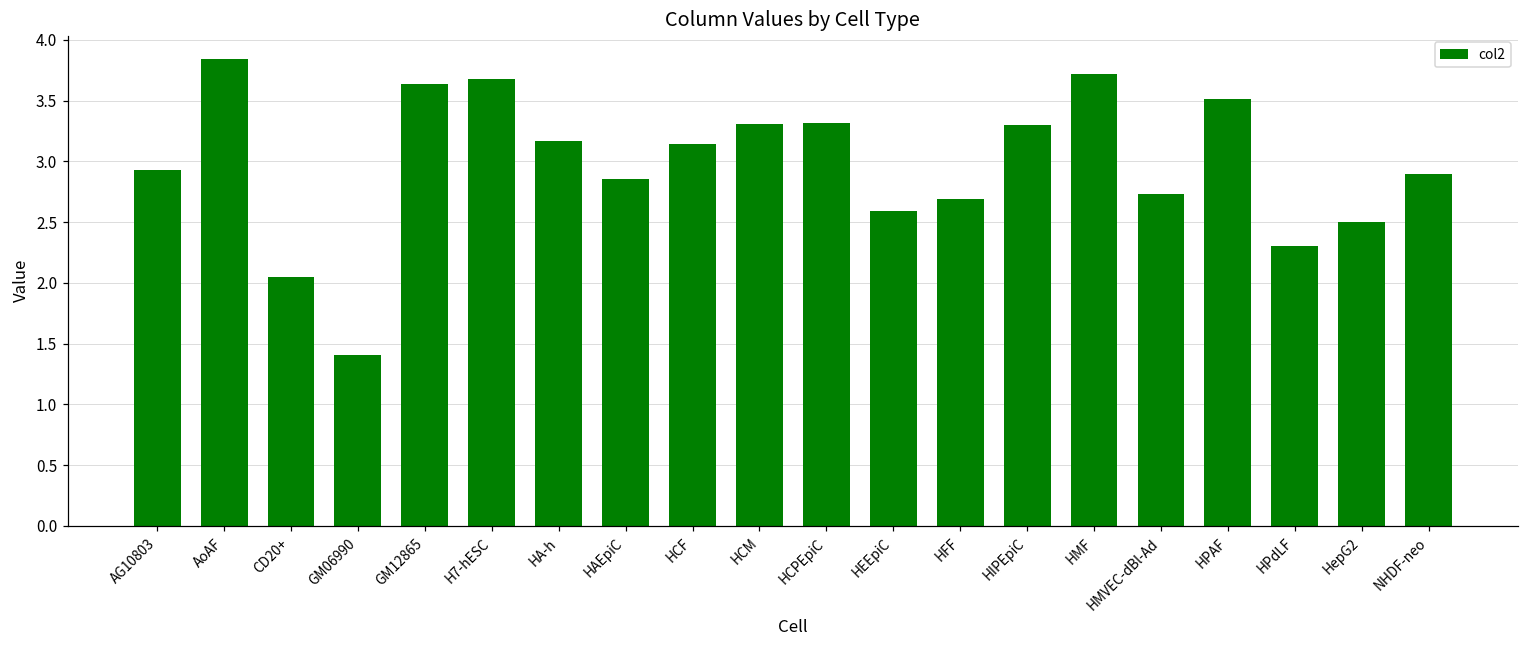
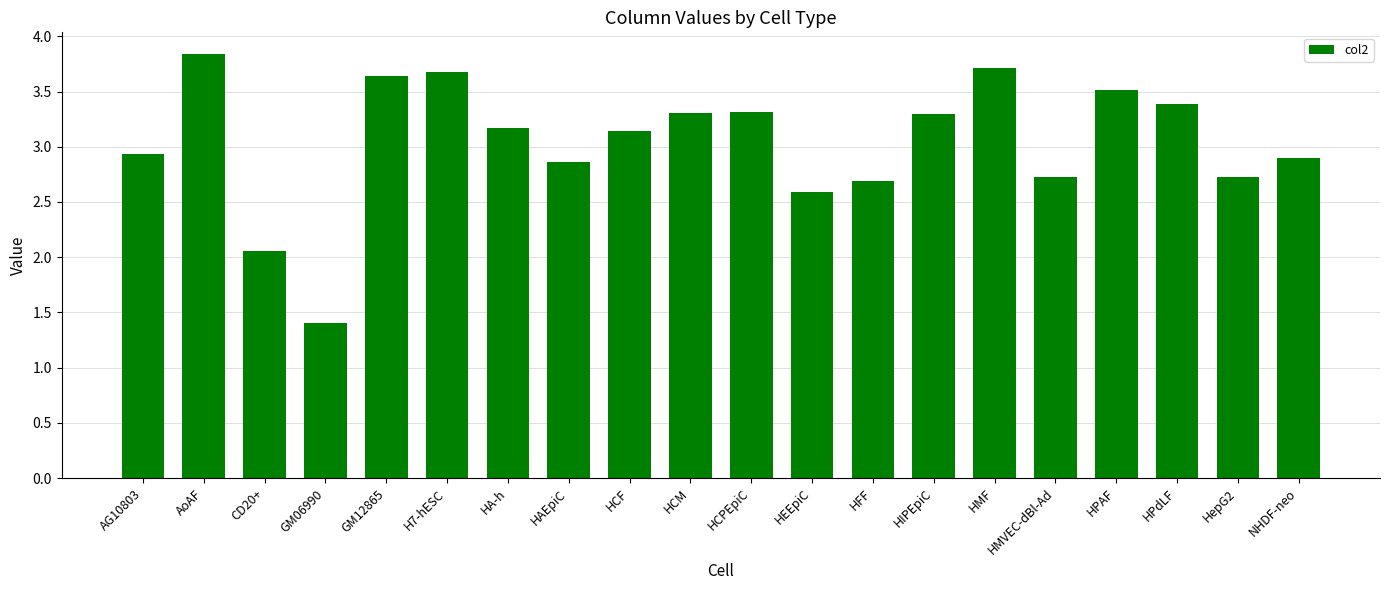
  {
    "AG10803": 2.93,
    "AoAF": 3.84,
    "CD20+": 2.05,
    "GM06990": 1.41,
    "GM12865": 3.64,
    "H7-hESC": 3.68,
    "HA-h": 3.17,
    "HAEpiC": 2.86,
    "HCF": 3.14,
    "HCM": 3.30,
    "HCPEpiC": 3.32,
    "HEEpiC": 2.59,
    "HFF": 2.69,
    "HIPEpiC": 3.30,
    "HMF": 3.72,
    "HMVEC-dBl-Ad": 2.73,
    "HPAF": 3.51,
-   "HPdLF": 2.30,
-   "HepG2": 2.50,
+   "HPdLF": 3.39,
+   "HepG2": 2.73,
    "NHDF-neo": 2.90
  }
